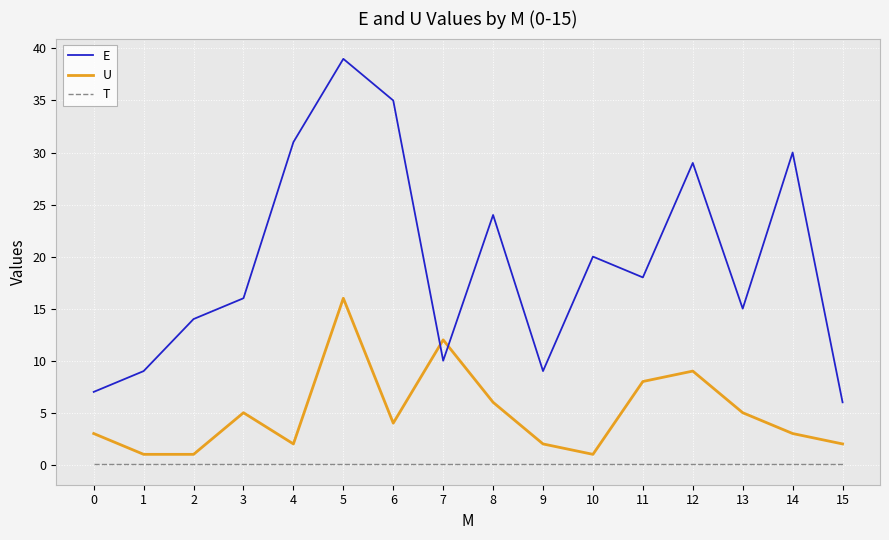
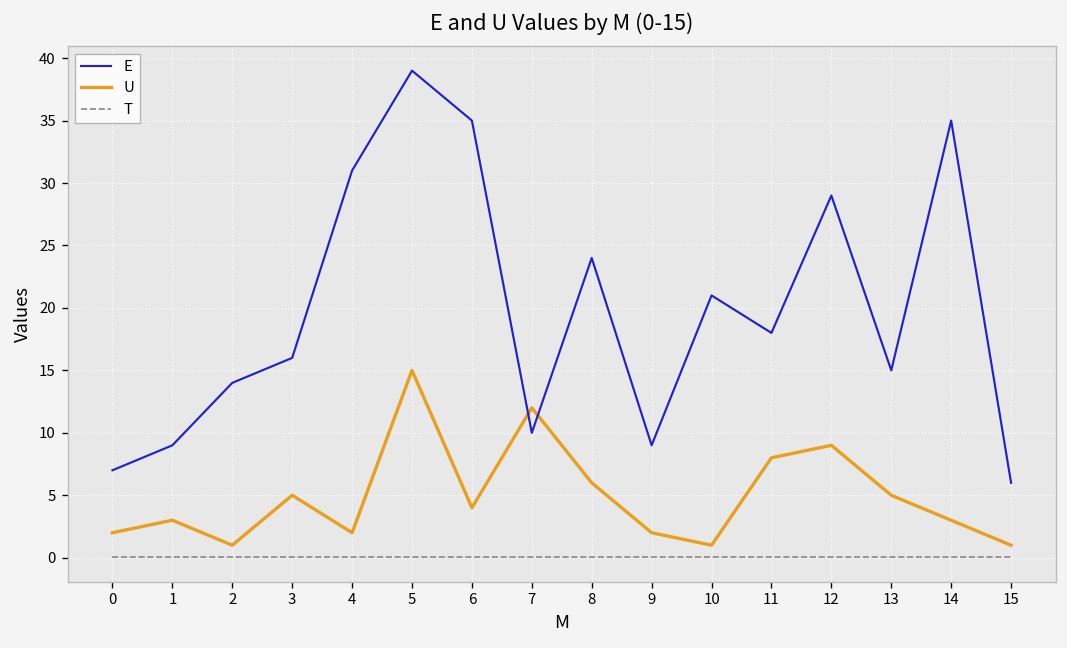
  {
    "E": {
      "0": 7,
      "1": 9,
      "2": 14,
      "3": 16,
      "4": 31,
      "5": 39,
      "6": 35,
      "7": 10,
      "8": 24,
      "9": 9,
-     "10": 20,
+     "10": 21,
      "11": 18,
      "12": 29,
      "13": 15,
-     "14": 30,
+     "14": 35,
      "15": 6
    },
    "U": {
-     "0": 3,
-     "1": 1,
+     "0": 2,
+     "1": 3,
      "2": 1,
      "3": 5,
      "4": 2,
-     "5": 16,
+     "5": 15,
      "6": 4,
      "7": 12,
      "8": 6,
      "9": 2,
      "10": 1,
      "11": 8,
      "12": 9,
      "13": 5,
      "14": 3,
-     "15": 2
+     "15": 1
    },
    "T": {
      "0": 0,
      "1": 0,
      "2": 0,
      "3": 0,
      "4": 0,
      "5": 0,
      "6": 0,
      "7": 0,
      "8": 0,
      "9": 0,
      "10": 0,
      "11": 0,
      "12": 0,
      "13": 0,
      "14": 0,
      "15": 0
    }
  }
